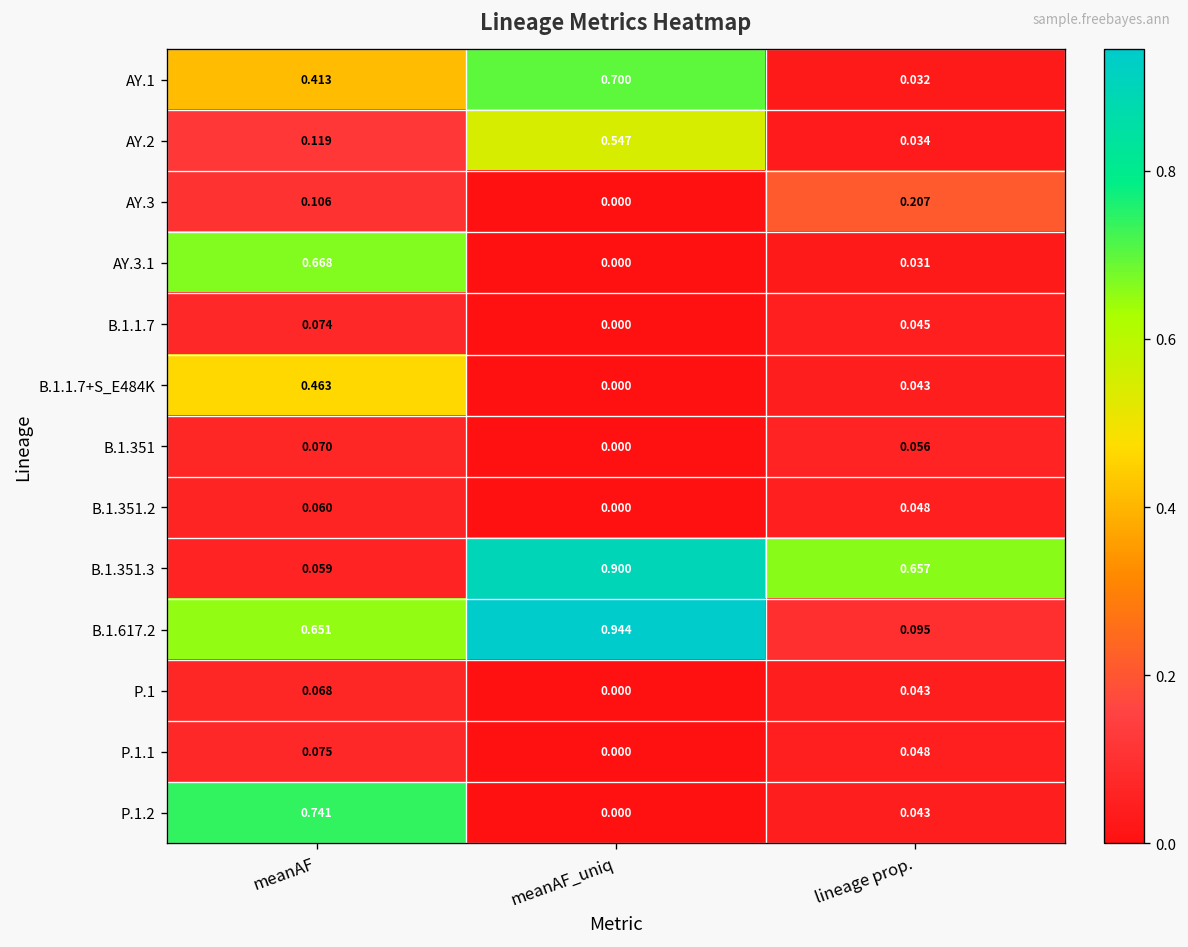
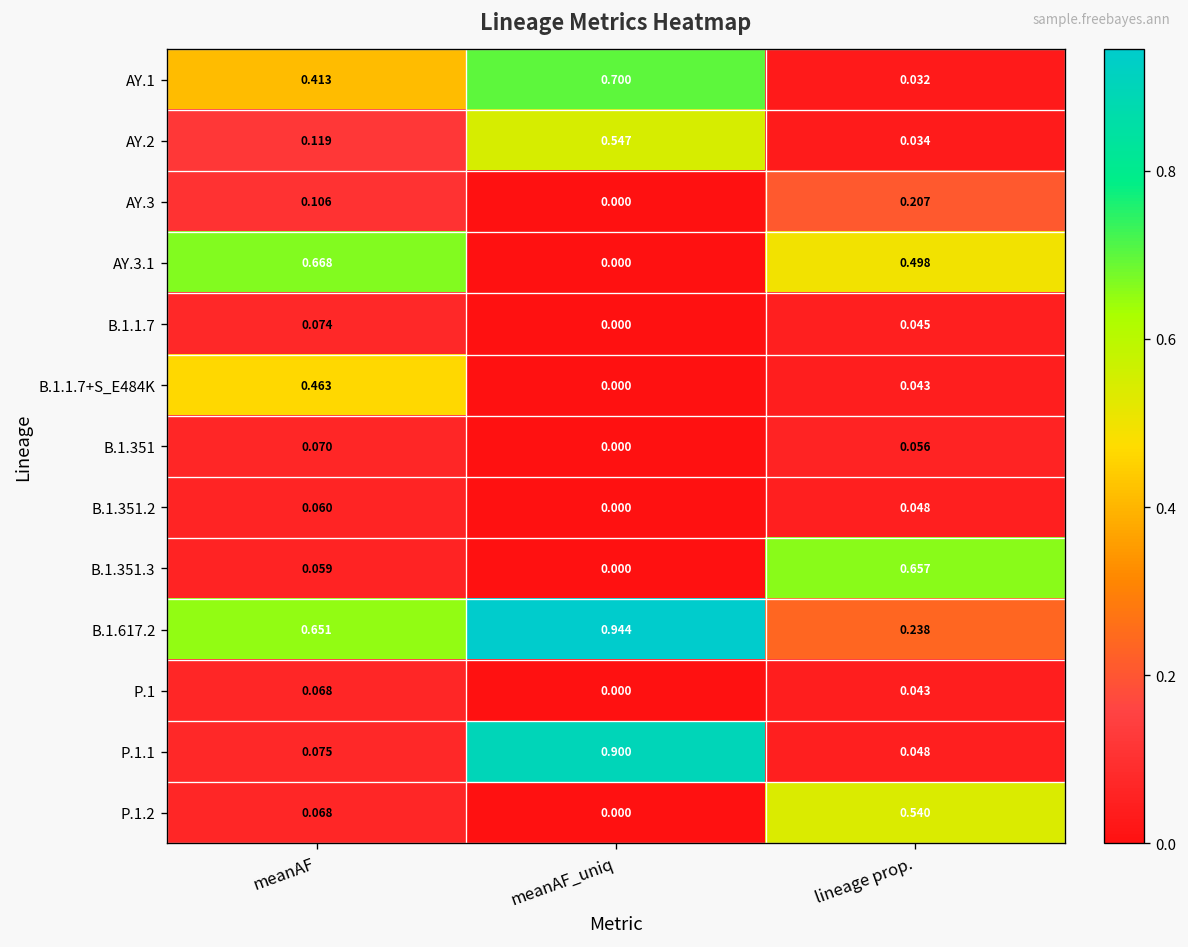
  {
    "AY.1": {
      "meanAF": 0.413,
      "meanAF_uniq": 0.700,
      "lineage prop.": 0.032
    },
    "AY.2": {
      "meanAF": 0.119,
      "meanAF_uniq": 0.547,
      "lineage prop.": 0.034
    },
    "AY.3": {
      "meanAF": 0.106,
      "meanAF_uniq": 0.000,
      "lineage prop.": 0.207
    },
    "AY.3.1": {
      "meanAF": 0.668,
      "meanAF_uniq": 0.000,
-     "lineage prop.": 0.031
+     "lineage prop.": 0.498
    },
    "B.1.1.7": {
      "meanAF": 0.074,
      "meanAF_uniq": 0.000,
      "lineage prop.": 0.045
    },
    "B.1.1.7+S_E484K": {
      "meanAF": 0.463,
      "meanAF_uniq": 0.000,
      "lineage prop.": 0.043
    },
    "B.1.351": {
      "meanAF": 0.070,
      "meanAF_uniq": 0.000,
      "lineage prop.": 0.056
    },
    "B.1.351.2": {
      "meanAF": 0.060,
      "meanAF_uniq": 0.000,
      "lineage prop.": 0.048
    },
    "B.1.351.3": {
      "meanAF": 0.059,
-     "meanAF_uniq": 0.900,
+     "meanAF_uniq": 0.000,
      "lineage prop.": 0.657
    },
    "B.1.617.2": {
      "meanAF": 0.651,
      "meanAF_uniq": 0.944,
-     "lineage prop.": 0.095
+     "lineage prop.": 0.238
    },
    "P.1": {
      "meanAF": 0.068,
      "meanAF_uniq": 0.000,
      "lineage prop.": 0.043
    },
    "P.1.1": {
      "meanAF": 0.075,
-     "meanAF_uniq": 0.000,
+     "meanAF_uniq": 0.900,
      "lineage prop.": 0.048
    },
    "P.1.2": {
-     "meanAF": 0.741,
+     "meanAF": 0.068,
      "meanAF_uniq": 0.000,
-     "lineage prop.": 0.043
+     "lineage prop.": 0.540
    }
  }
